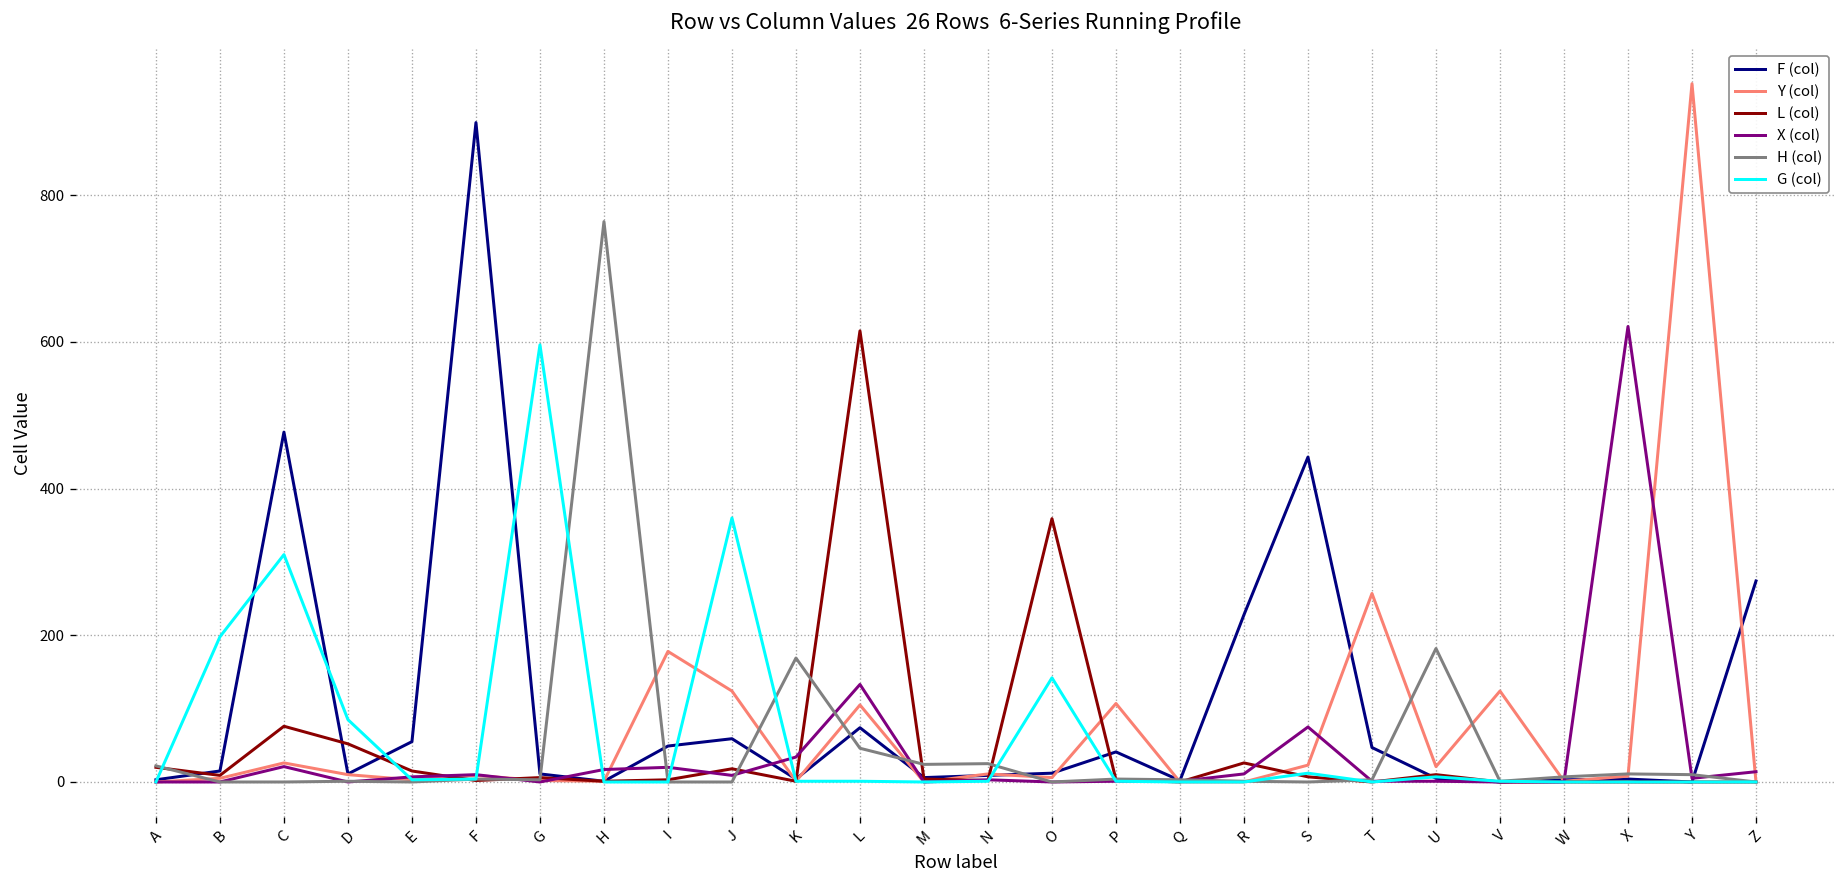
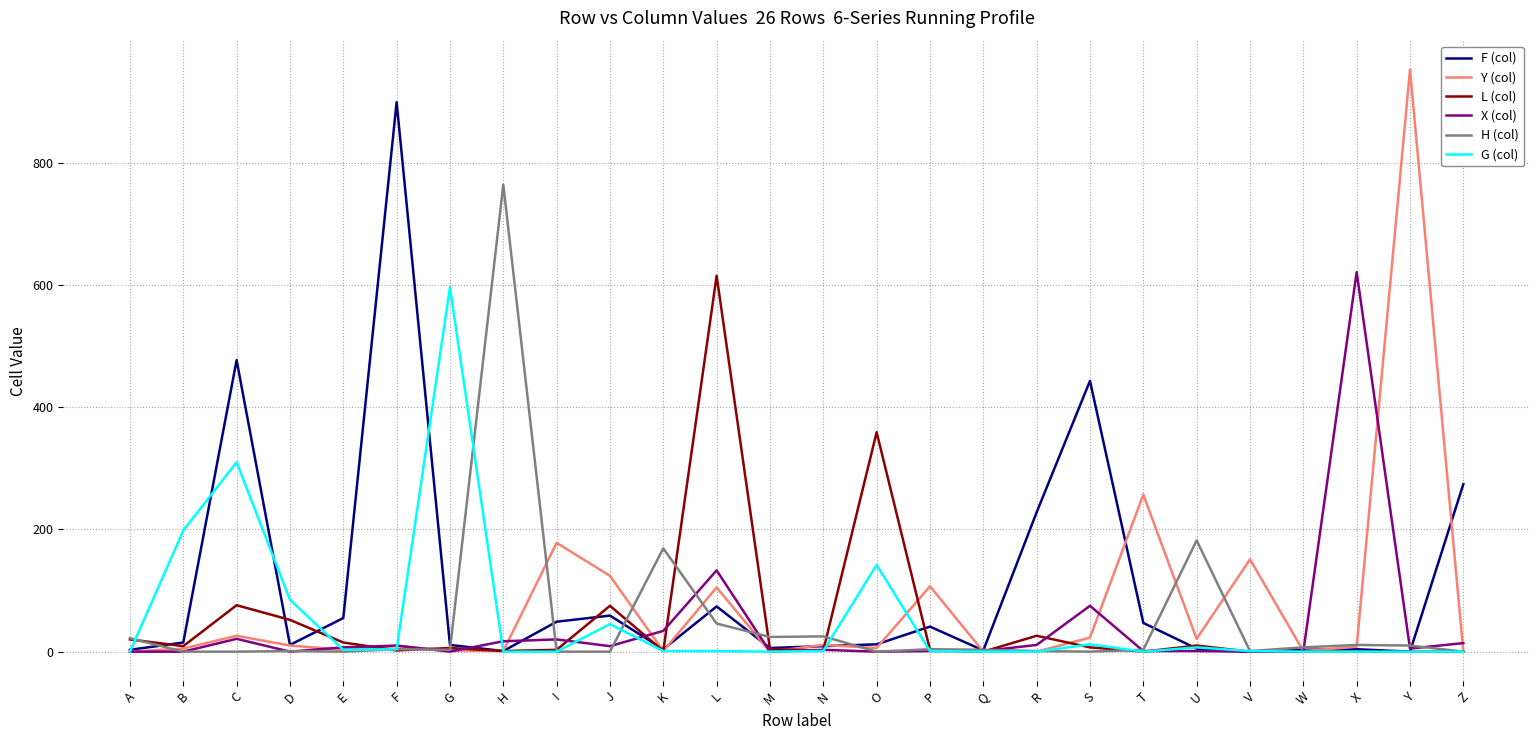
  {
    "F (col)": {
      "B": 20,
      "C": 480,
      "E": 60,
      "F": 900,
      "G": 10,
      "I": 50,
      "J": 60,
      "L": 70,
      "O": 10,
      "P": 40,
      "R": 230,
      "S": 440,
      "T": 50,
      "Z": 270
    },
    "Y (col)": {
      "C": 30,
      "I": 180,
      "J": 120,
      "L": 110,
      "O": 10,
      "P": 110,
      "S": 20,
      "T": 260,
      "U": 20,
-     "V": 120,
+     "V": 150,
      "Y": 950
    },
    "L (col)": {
      "C": 80,
      "D": 50,
      "E": 20,
-     "J": 20,
+     "J": 80,
      "L": 620,
      "O": 360,
      "R": 30,
      "S": 10
    },
    "X (col)": {
      "C": 20,
      "H": 20,
      "I": 20,
      "J": 10,
      "K": 30,
      "L": 130,
      "R": 10,
      "S": 80,
      "X": 620,
      "Y": 10,
      "Z": 10
    },
    "H (col)": {
      "C": 0,
      "H": 760,
      "J": 0,
      "K": 170,
      "L": 50,
      "M": 20,
      "N": 30,
      "S": 0,
      "U": 180,
      "Y": 10
    },
    "G (col)": {
      "B": 200,
      "C": 310,
      "D": 90,
      "G": 600,
-     "J": 360,
+     "J": 50,
      "L": 0,
      "O": 140,
      "S": 10
    }
  }
